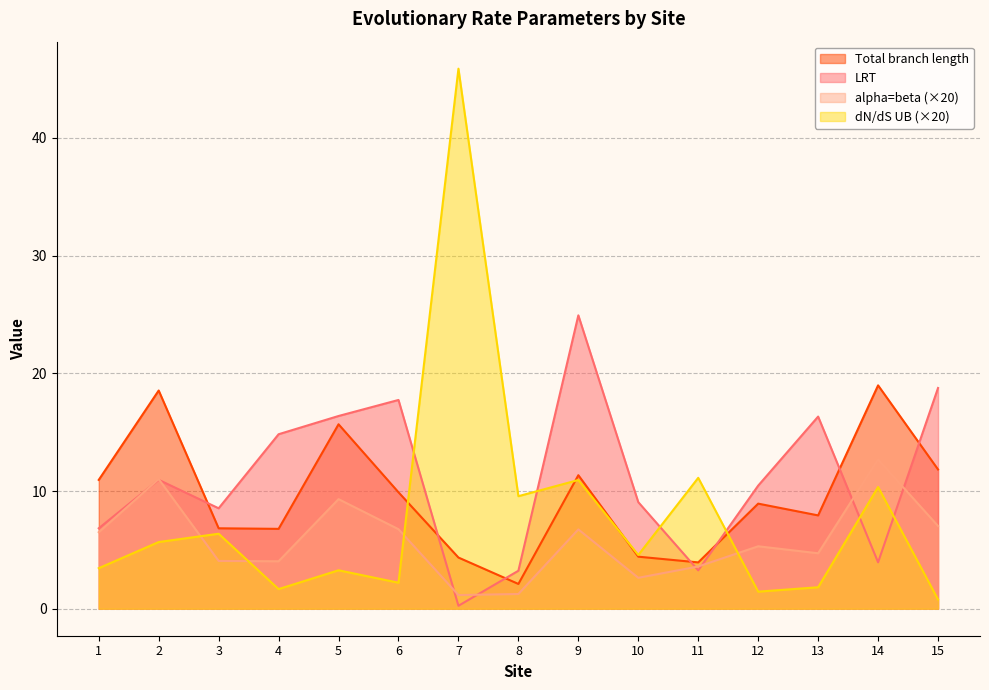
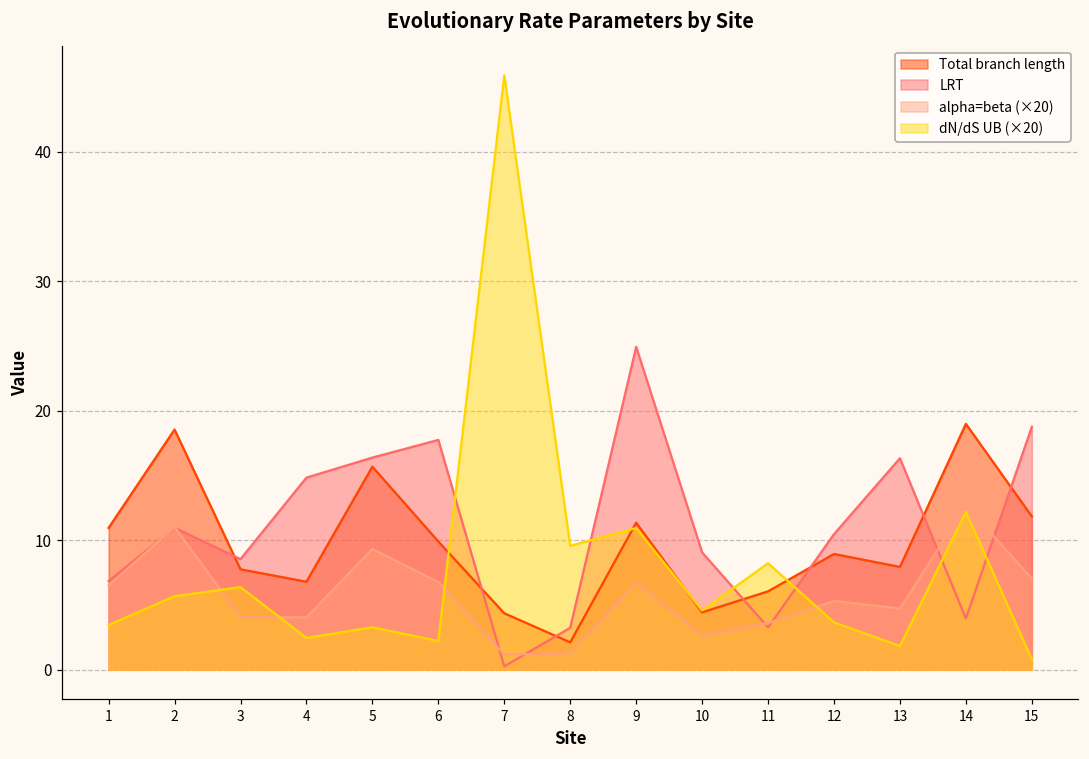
  {
    "Total branch length": {
      "1": 10.9,
      "2": 18.5,
-     "3": 6.8,
+     "3": 7.7,
      "4": 6.8,
      "5": 15.7,
      "6": 9.9,
      "7": 4.3,
      "8": 2.1,
      "9": 11.3,
-     "11": 3.9,
+     "11": 6.0,
      "12": 8.9,
      "13": 7.9,
      "14": 19.0,
      "15": 11.8
    },
    "dN/dS UB (×20)": {
      "1": 3.4,
      "2": 5.7,
      "3": 6.4,
-     "4": 1.7,
+     "4": 2.4,
      "5": 3.3,
      "6": 2.2,
      "7": 45.9,
      "8": 9.6,
      "9": 10.9,
-     "11": 11.1,
-     "12": 1.5,
+     "11": 8.2,
+     "12": 3.6,
      "13": 1.8,
-     "14": 10.3,
+     "14": 12.2,
      "15": 0.8
    }
  }
